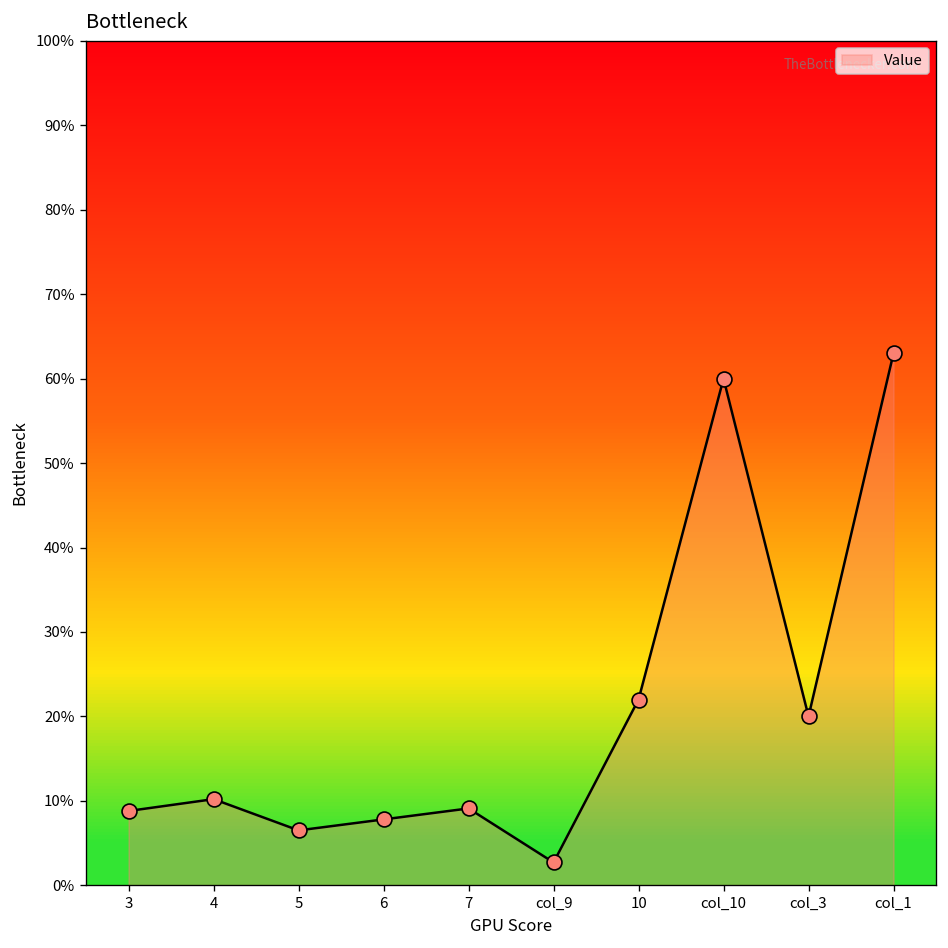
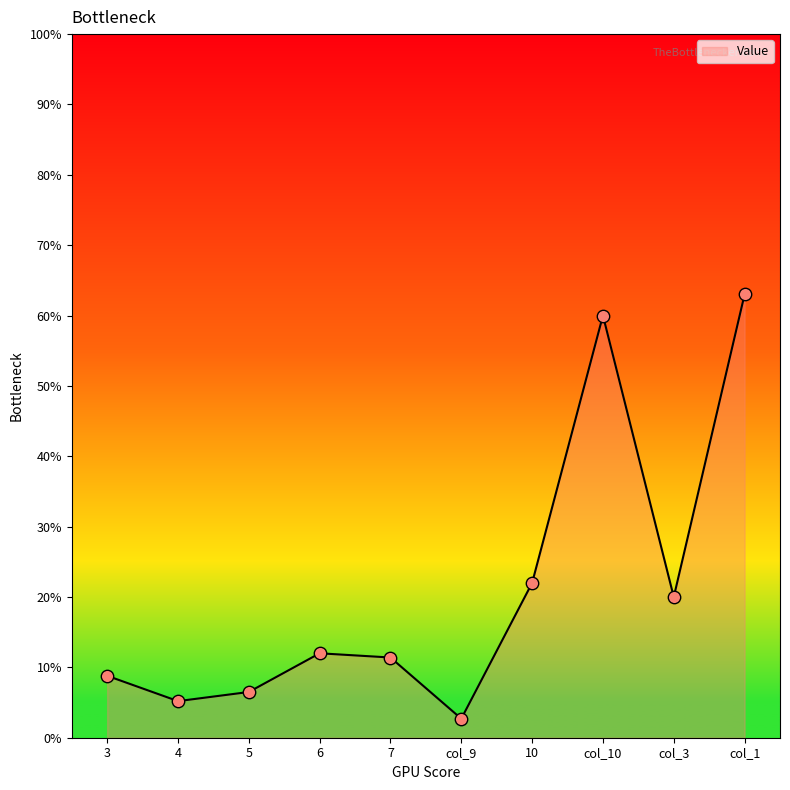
  {
    "3": "9%",
-   "4": "10%",
+   "4": "5%",
    "5": "7%",
-   "6": "8%",
-   "7": "9%",
+   "6": "12%",
+   "7": "11%",
    "col_9": "3%",
    "10": "22%",
    "col_10": "60%",
    "col_3": "20%",
    "col_1": "63%"
  }
